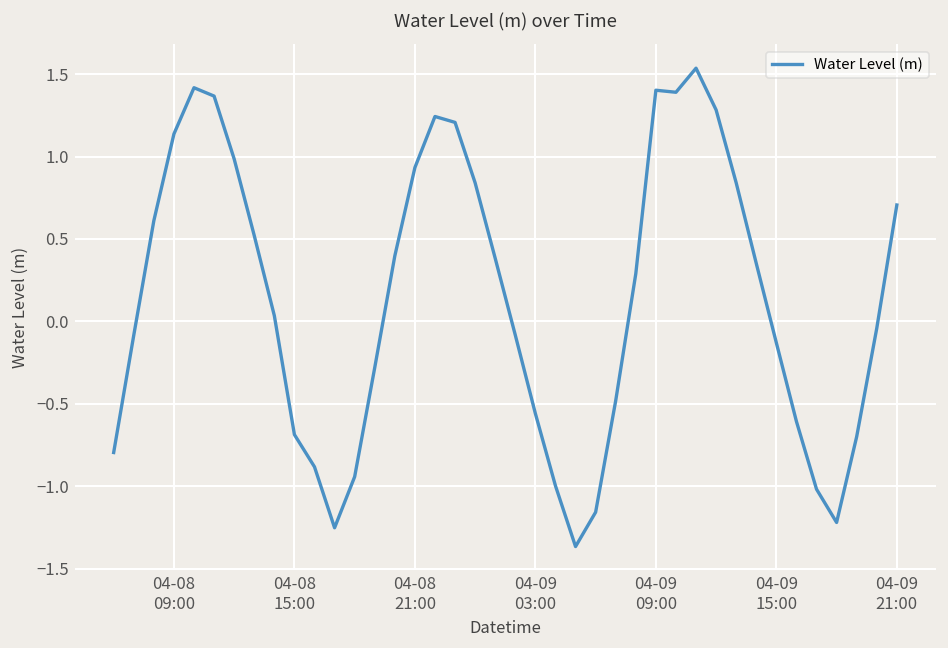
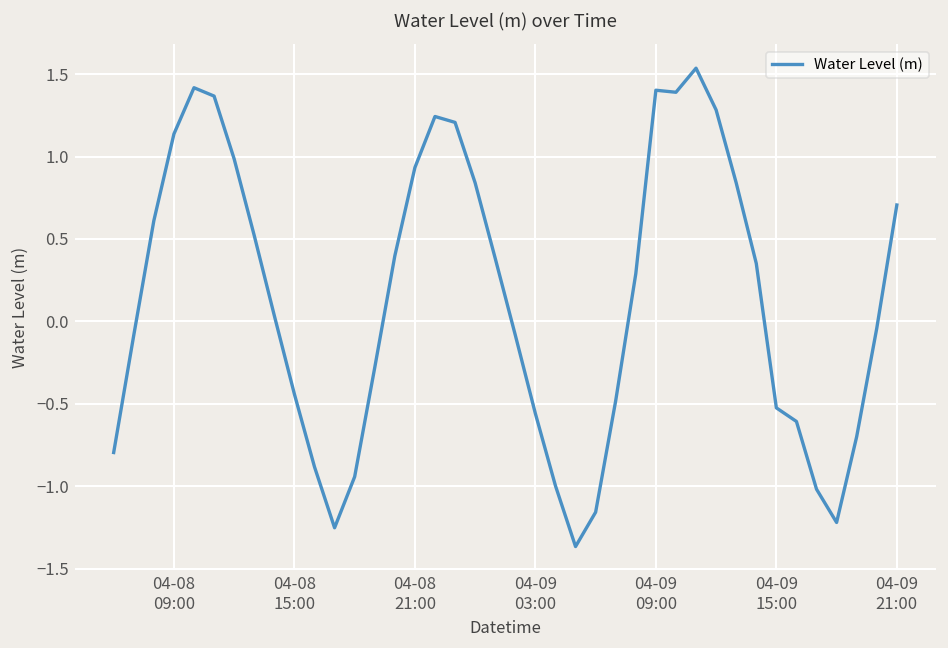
  {
    "04-08 09:00": 1.14,
-   "04-08 15:00": -0.69,
+   "04-08 15:00": -0.44,
    "04-08 21:00": 0.93,
    "04-09 03:00": -0.56,
    "04-09 09:00": 1.40,
-   "04-09 15:00": -0.13,
+   "04-09 15:00": -0.52,
    "04-09 21:00": 0.71
  }
